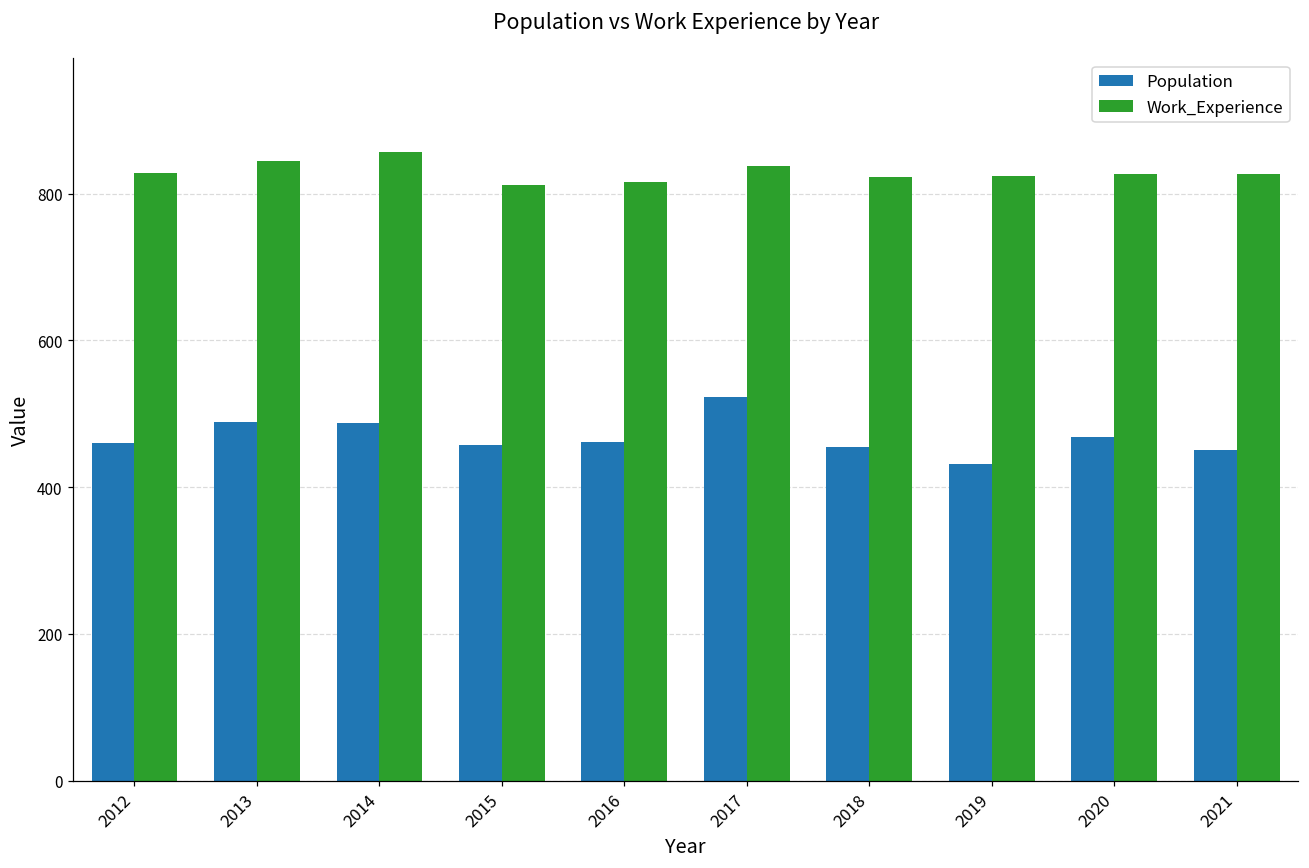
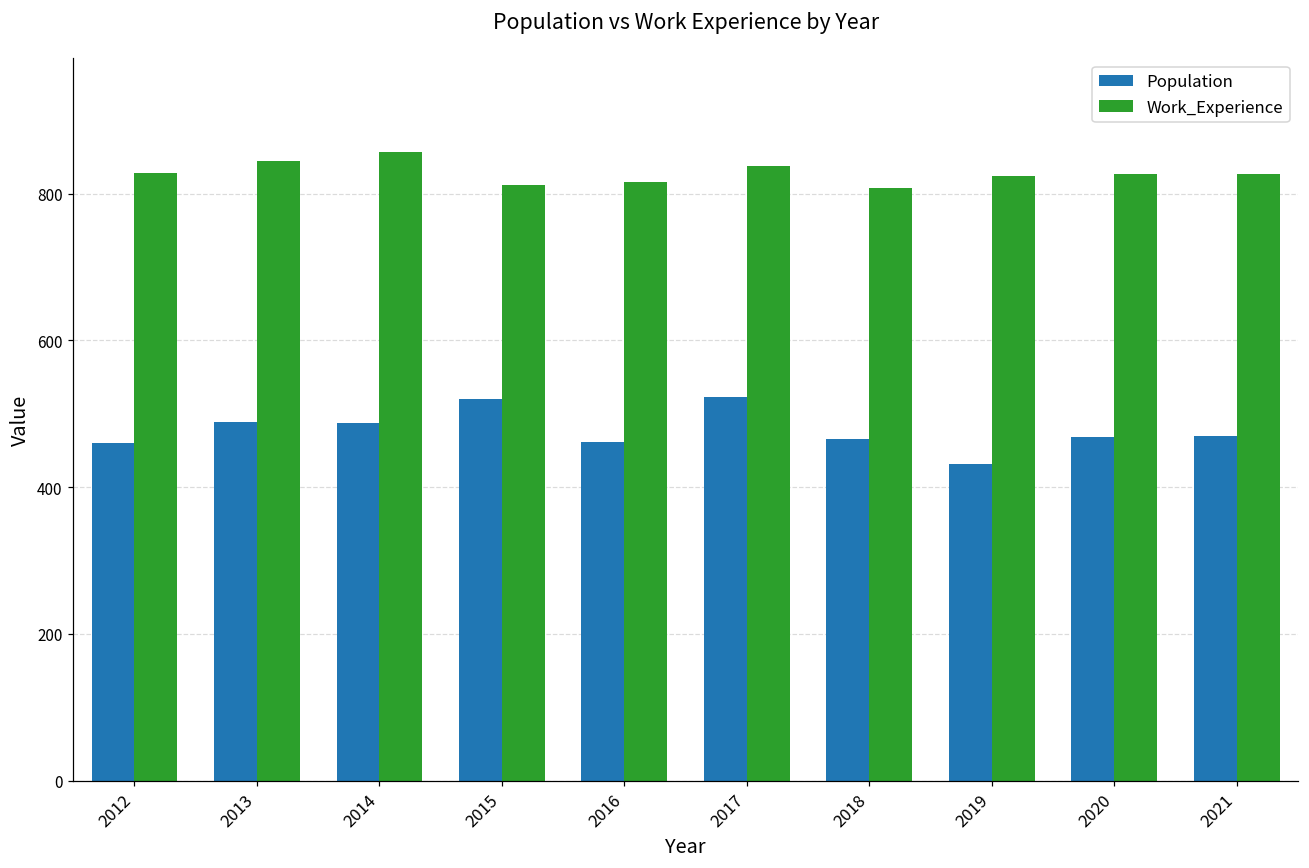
  {
    "Population": {
      "2012": 460,
      "2013": 490,
      "2014": 490,
-     "2015": 460,
+     "2015": 520,
      "2016": 460,
      "2017": 520,
-     "2018": 450,
+     "2018": 470,
      "2019": 430,
      "2020": 470,
-     "2021": 450
+     "2021": 470
    },
    "Work_Experience": {
      "2012": 830,
      "2013": 840,
      "2014": 860,
      "2015": 810,
      "2016": 820,
      "2017": 840,
-     "2018": 820,
+     "2018": 810,
      "2019": 820,
      "2020": 830,
      "2021": 830
    }
  }
